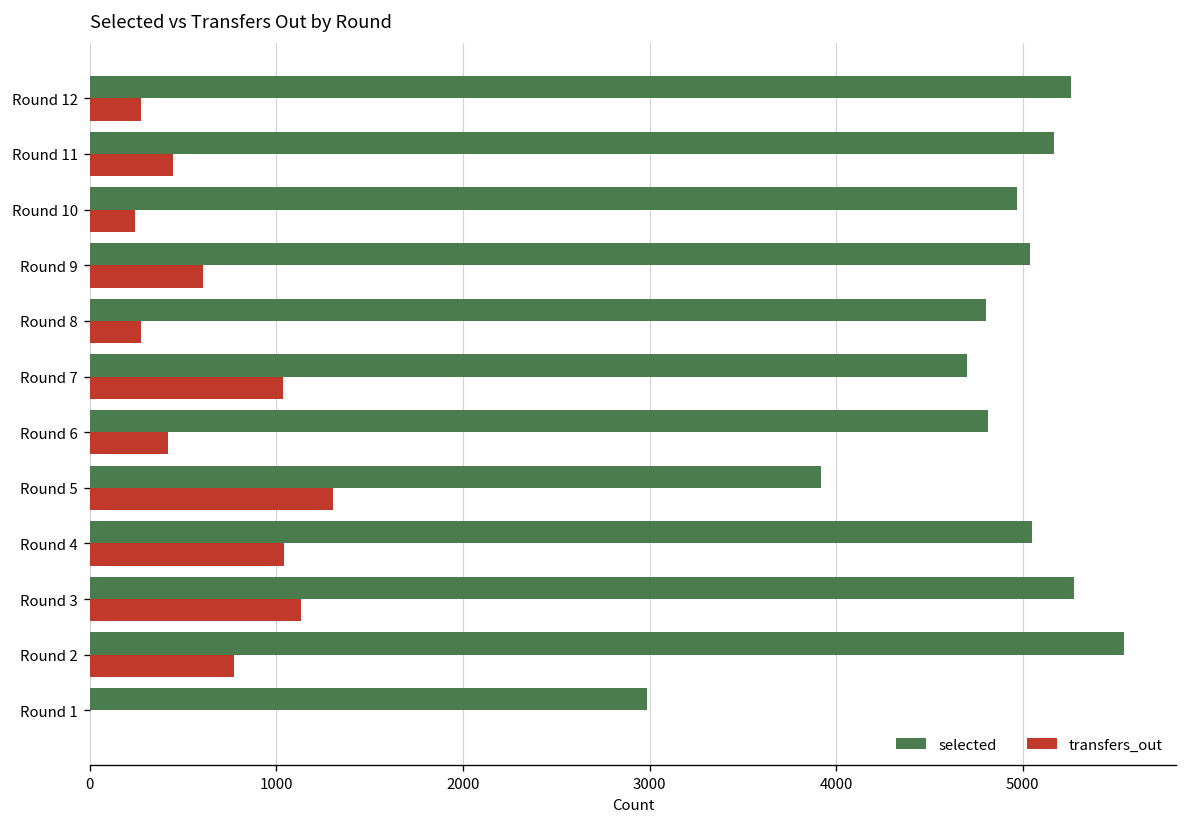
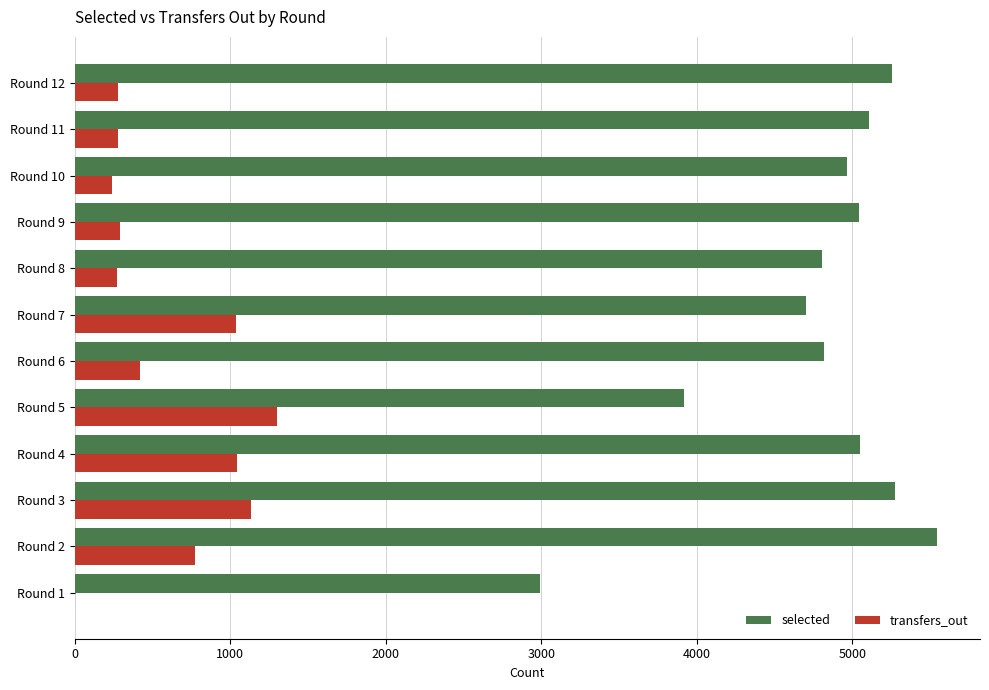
  {
    "selected": {
      "Round 12": 5260,
-     "Round 11": 5170,
+     "Round 11": 5110,
      "Round 10": 4970,
      "Round 9": 5040,
      "Round 8": 4800,
      "Round 7": 4700,
      "Round 6": 4820,
      "Round 5": 3920,
      "Round 4": 5050,
      "Round 3": 5270,
      "Round 2": 5540,
      "Round 1": 2990
    },
    "transfers_out": {
      "Round 12": 280,
-     "Round 11": 450,
+     "Round 11": 280,
      "Round 10": 240,
-     "Round 9": 610,
+     "Round 9": 290,
      "Round 8": 270,
      "Round 7": 1030,
      "Round 6": 420,
      "Round 5": 1300,
      "Round 4": 1040,
      "Round 3": 1130,
      "Round 2": 770,
      "Round 1": 0
    }
  }
